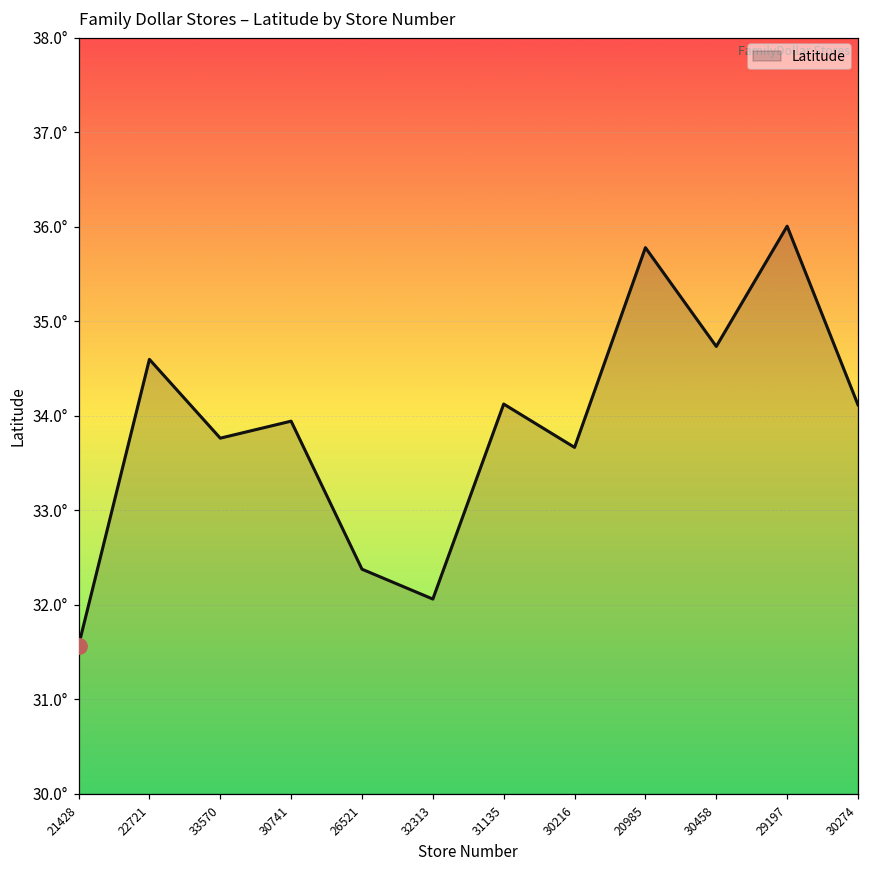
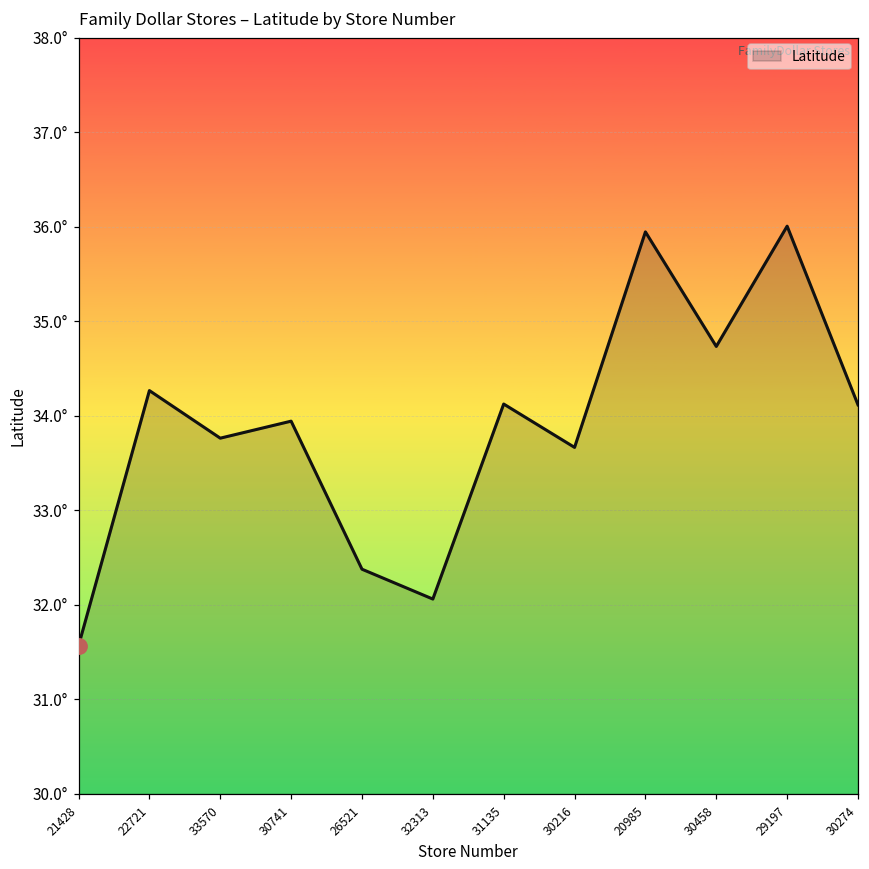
  {
    "Latitude": {
-     "22721": "34.6°",
+     "22721": "34.3°",
      "33570": "33.8°",
      "30741": "33.9°",
      "26521": "32.4°",
      "32313": "32.1°",
      "31135": "34.1°",
      "30216": "33.7°",
-     "20985": "35.8°",
+     "20985": "35.9°",
      "30458": "34.7°",
      "29197": "36.0°",
      "30274": "34.1°"
    }
  }
